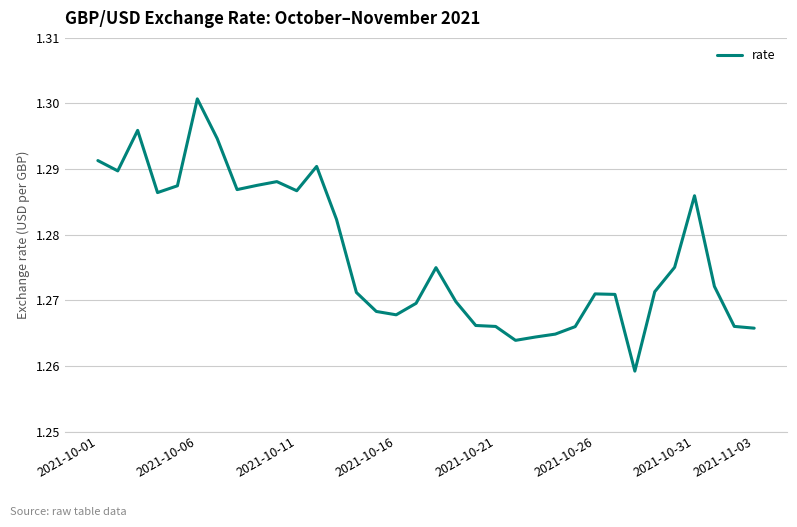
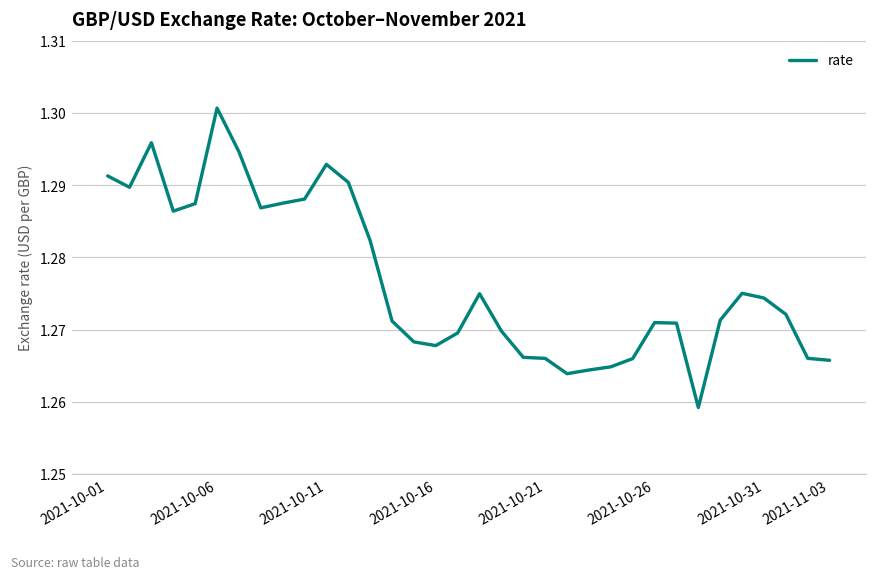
  {
    "2021-10-01": 1.291,
    "2021-10-06": 1.301,
-   "2021-10-11": 1.287,
+   "2021-10-11": 1.293,
    "2021-10-16": 1.268,
    "2021-10-21": 1.266,
    "2021-10-26": 1.271,
-   "2021-10-31": 1.286,
+   "2021-10-31": 1.274,
    "2021-11-03": 1.266
  }
